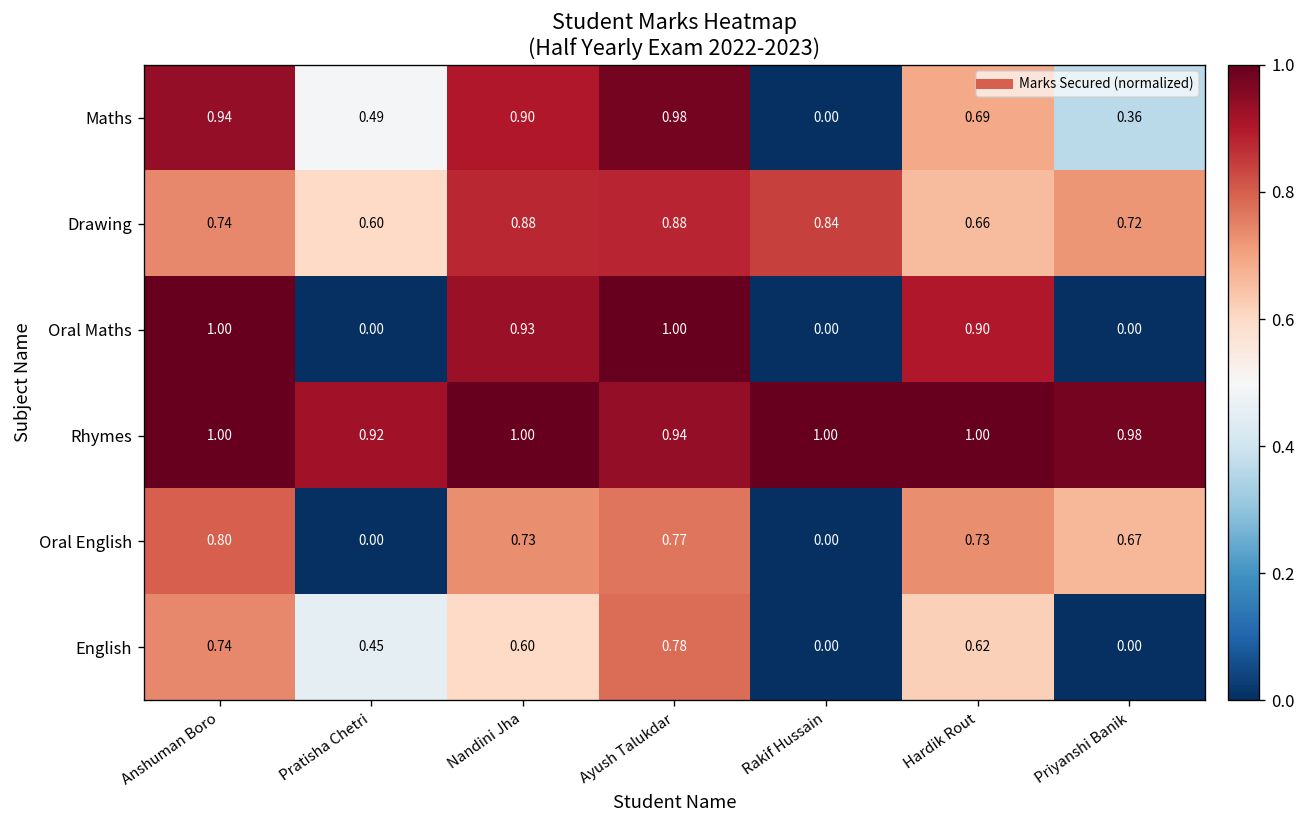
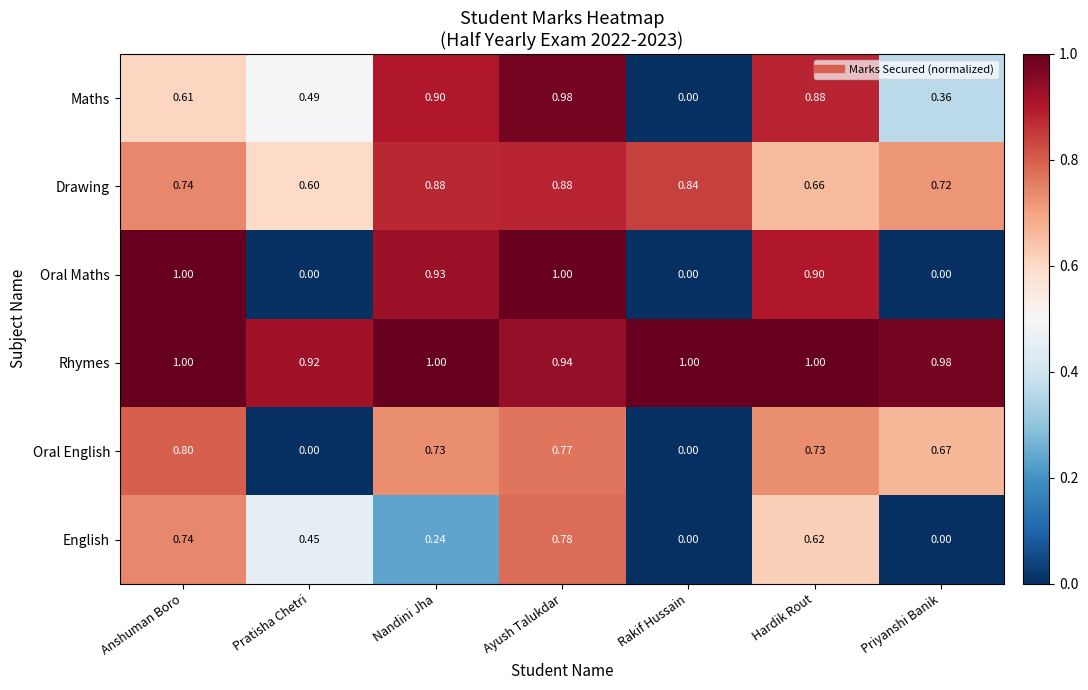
  {
    "Maths": {
-     "Anshuman Boro": 0.94,
+     "Anshuman Boro": 0.61,
      "Pratisha Chetri": 0.49,
      "Nandini Jha": 0.90,
      "Ayush Talukdar": 0.98,
      "Rakif Hussain": 0.00,
-     "Hardik Rout": 0.69,
+     "Hardik Rout": 0.88,
      "Priyanshi Banik": 0.36
    },
    "Drawing": {
      "Anshuman Boro": 0.74,
      "Pratisha Chetri": 0.60,
      "Nandini Jha": 0.88,
      "Ayush Talukdar": 0.88,
      "Rakif Hussain": 0.84,
      "Hardik Rout": 0.66,
      "Priyanshi Banik": 0.72
    },
    "Oral Maths": {
      "Anshuman Boro": 1.00,
      "Pratisha Chetri": 0.00,
      "Nandini Jha": 0.93,
      "Ayush Talukdar": 1.00,
      "Rakif Hussain": 0.00,
      "Hardik Rout": 0.90,
      "Priyanshi Banik": 0.00
    },
    "Rhymes": {
      "Anshuman Boro": 1.00,
      "Pratisha Chetri": 0.92,
      "Nandini Jha": 1.00,
      "Ayush Talukdar": 0.94,
      "Rakif Hussain": 1.00,
      "Hardik Rout": 1.00,
      "Priyanshi Banik": 0.98
    },
    "Oral English": {
      "Anshuman Boro": 0.80,
      "Pratisha Chetri": 0.00,
      "Nandini Jha": 0.73,
      "Ayush Talukdar": 0.77,
      "Rakif Hussain": 0.00,
      "Hardik Rout": 0.73,
      "Priyanshi Banik": 0.67
    },
    "English": {
      "Anshuman Boro": 0.74,
      "Pratisha Chetri": 0.45,
-     "Nandini Jha": 0.60,
+     "Nandini Jha": 0.24,
      "Ayush Talukdar": 0.78,
      "Rakif Hussain": 0.00,
      "Hardik Rout": 0.62,
      "Priyanshi Banik": 0.00
    }
  }
